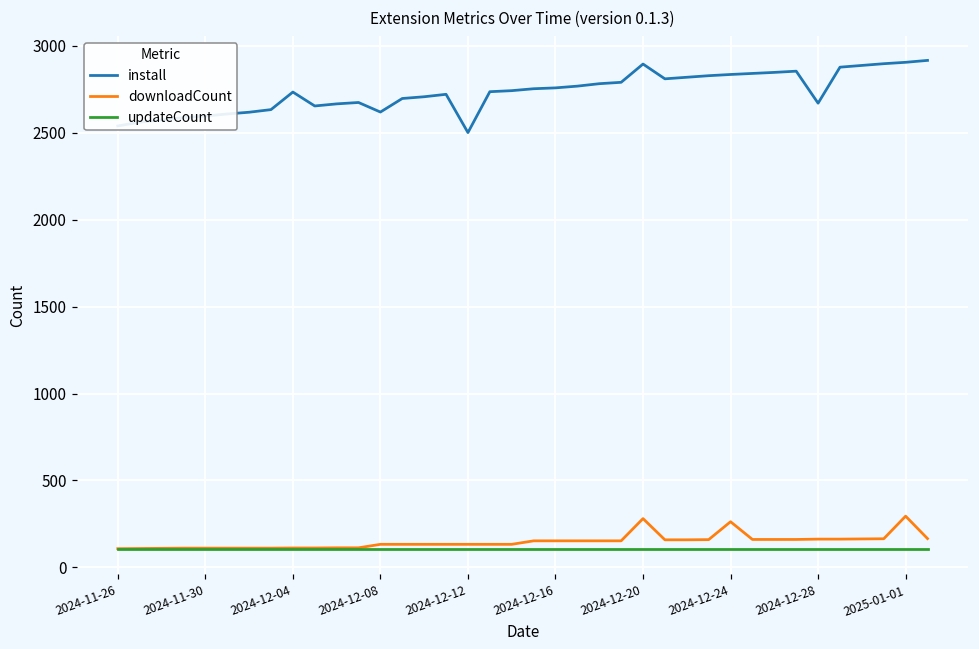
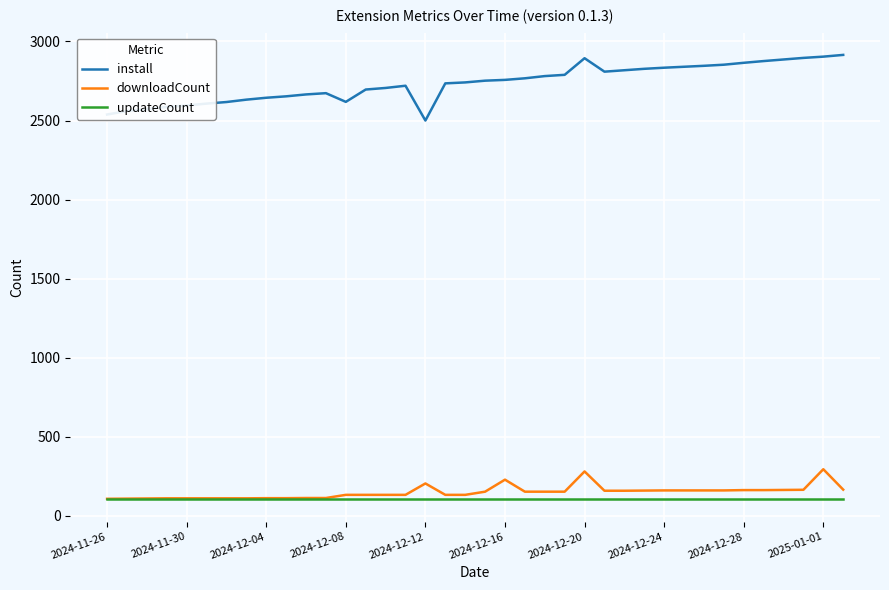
  {
    "install": {
-     "2024-12-04": 2730,
+     "2024-12-04": 2640,
      "2024-12-08": 2620,
      "2024-12-12": 2500,
      "2024-12-16": 2760,
      "2024-12-20": 2890,
      "2024-12-24": 2830,
-     "2024-12-28": 2670,
+     "2024-12-28": 2870,
      "2025-01-01": 2900
    },
    "downloadCount": {
      "2024-12-08": 130,
-     "2024-12-12": 130,
-     "2024-12-16": 150,
+     "2024-12-12": 210,
+     "2024-12-16": 230,
      "2024-12-20": 280,
-     "2024-12-24": 260,
+     "2024-12-24": 160,
      "2024-12-28": 160,
      "2025-01-01": 300
    },
    "updateCount": {
      "2024-12-08": 100,
      "2024-12-12": 100,
      "2024-12-16": 100,
      "2024-12-20": 100,
      "2024-12-24": 100,
      "2024-12-28": 100,
      "2025-01-01": 100
    }
  }
